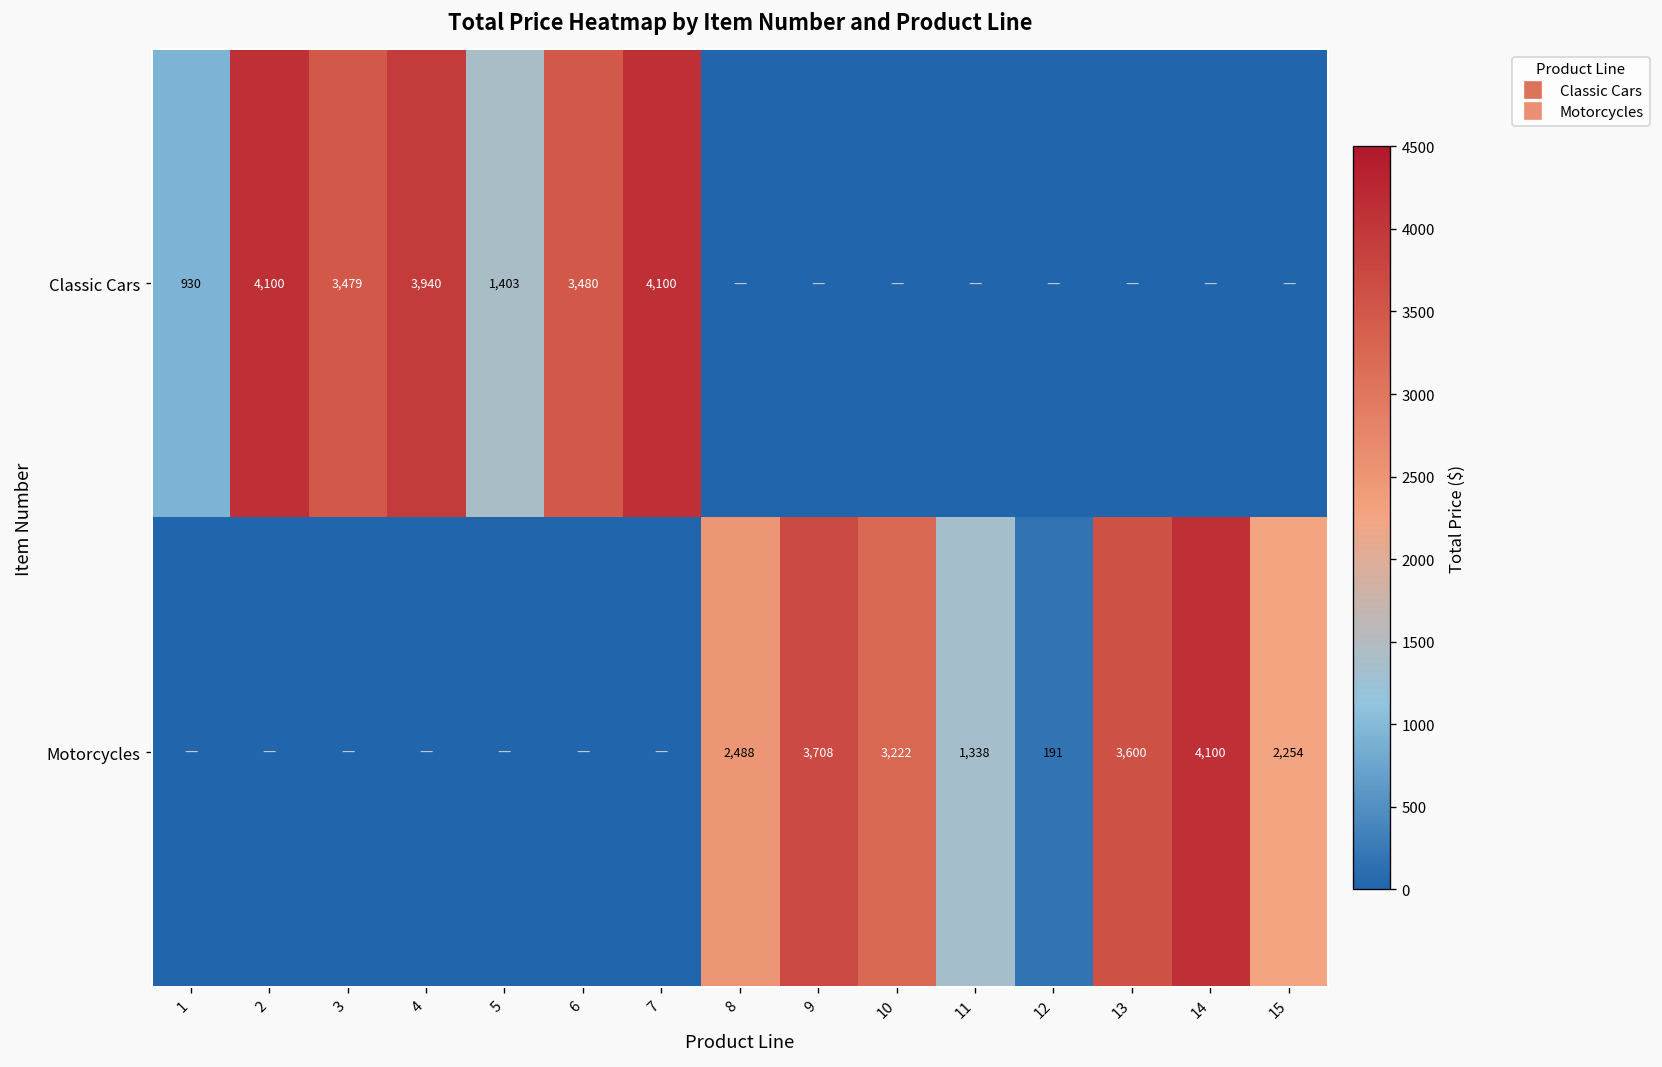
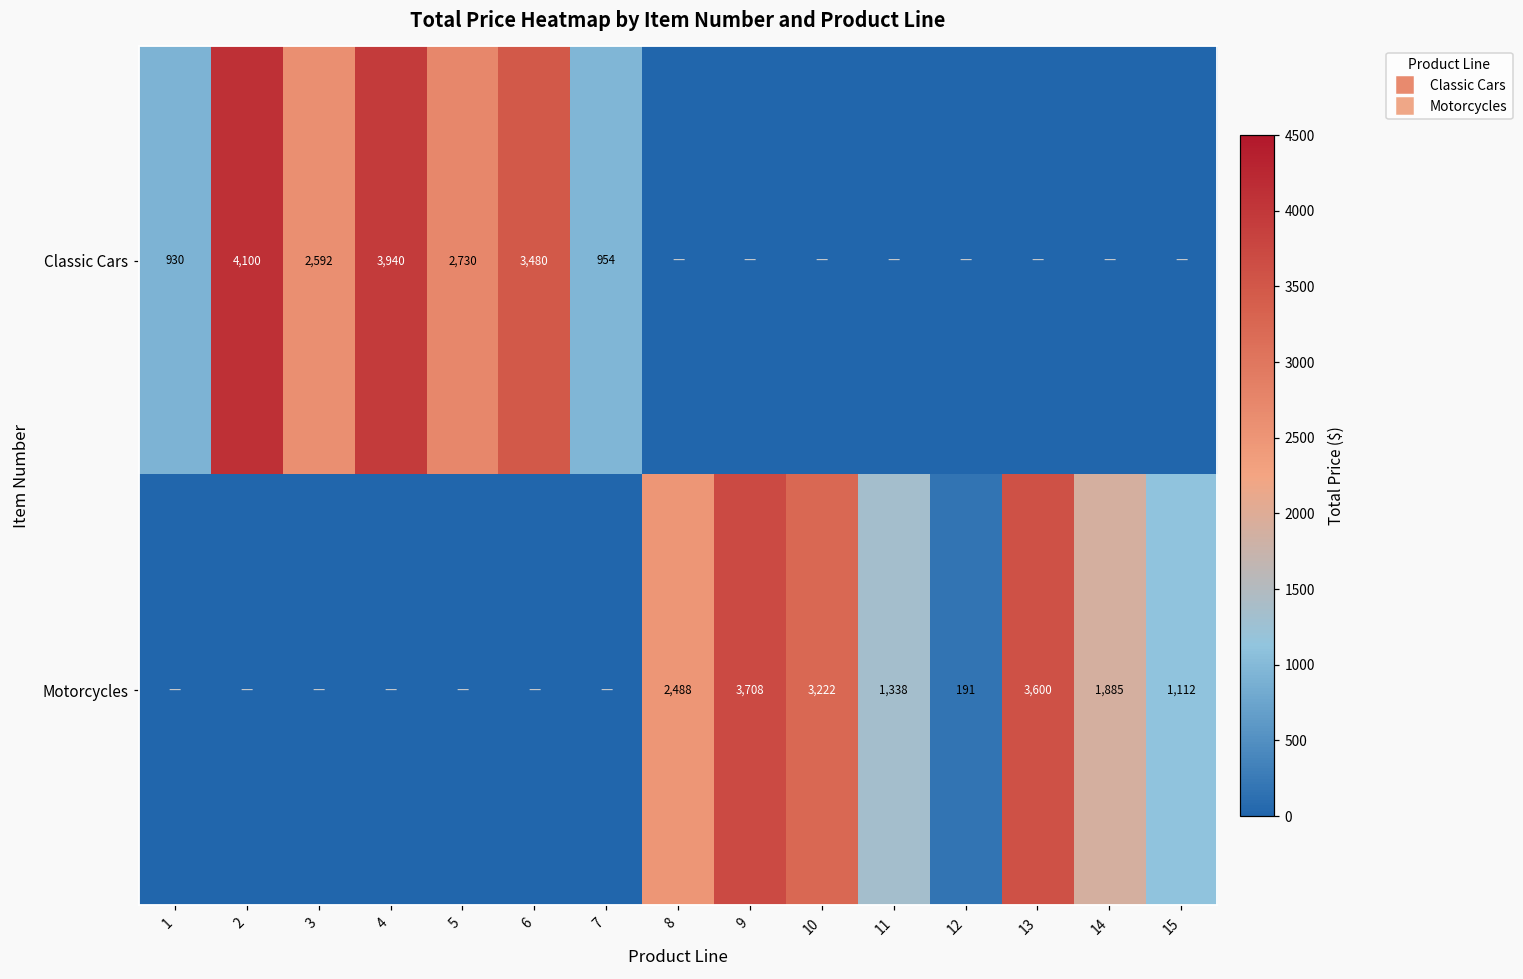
  {
    "Classic Cars": {
      "1": "930",
      "2": "4,100",
-     "3": "3,479",
+     "3": "2,592",
      "4": "3,940",
-     "5": "1,403",
+     "5": "2,730",
      "6": "3,480",
-     "7": "4,100"
+     "7": "954"
    },
    "Motorcycles": {
      "8": "2,488",
      "9": "3,708",
      "10": "3,222",
      "11": "1,338",
      "12": "191",
      "13": "3,600",
-     "14": "4,100",
-     "15": "2,254"
+     "14": "1,885",
+     "15": "1,112"
    }
  }
